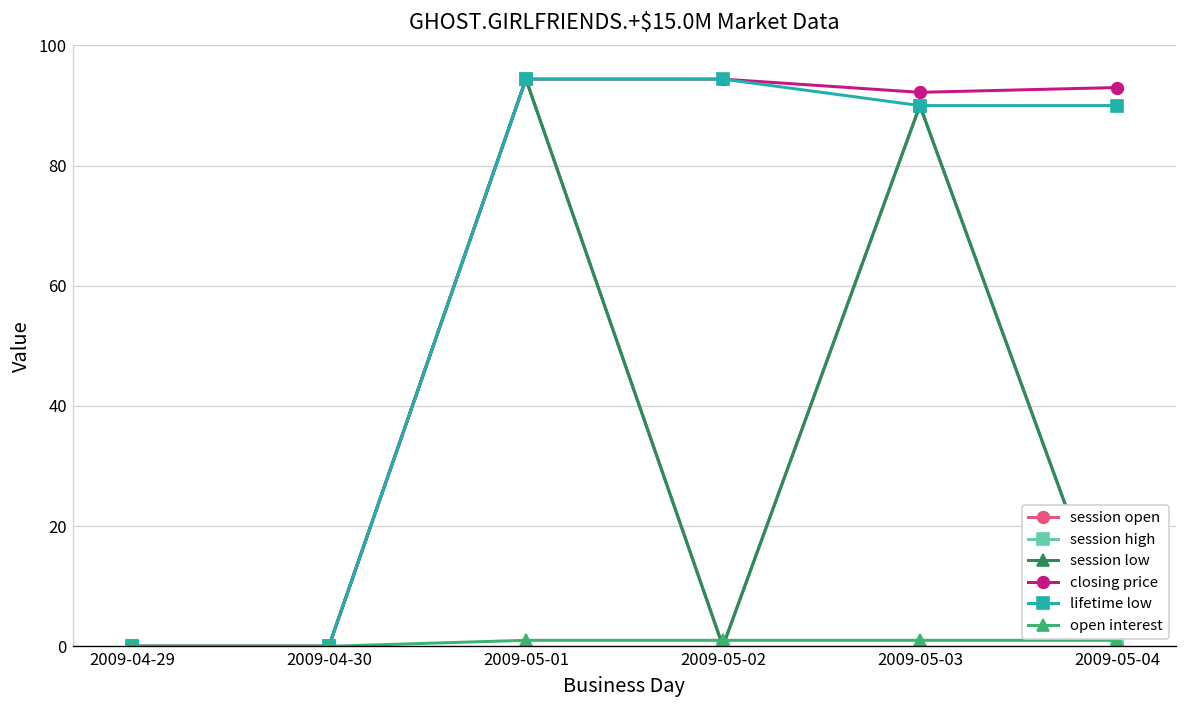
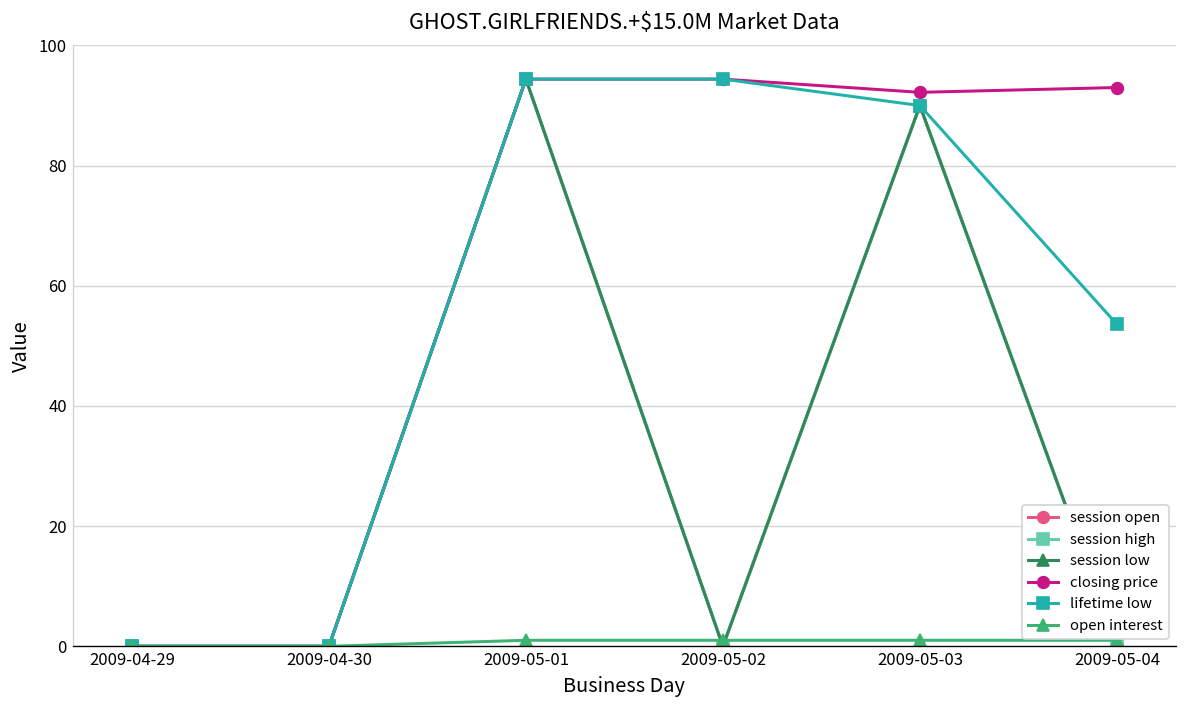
  {
    "closing price": {
      "2009-05-03": 92,
      "2009-05-04": 93
    },
    "lifetime low": {
-     "2009-05-04": 90
+     "2009-05-04": 54
    }
  }
